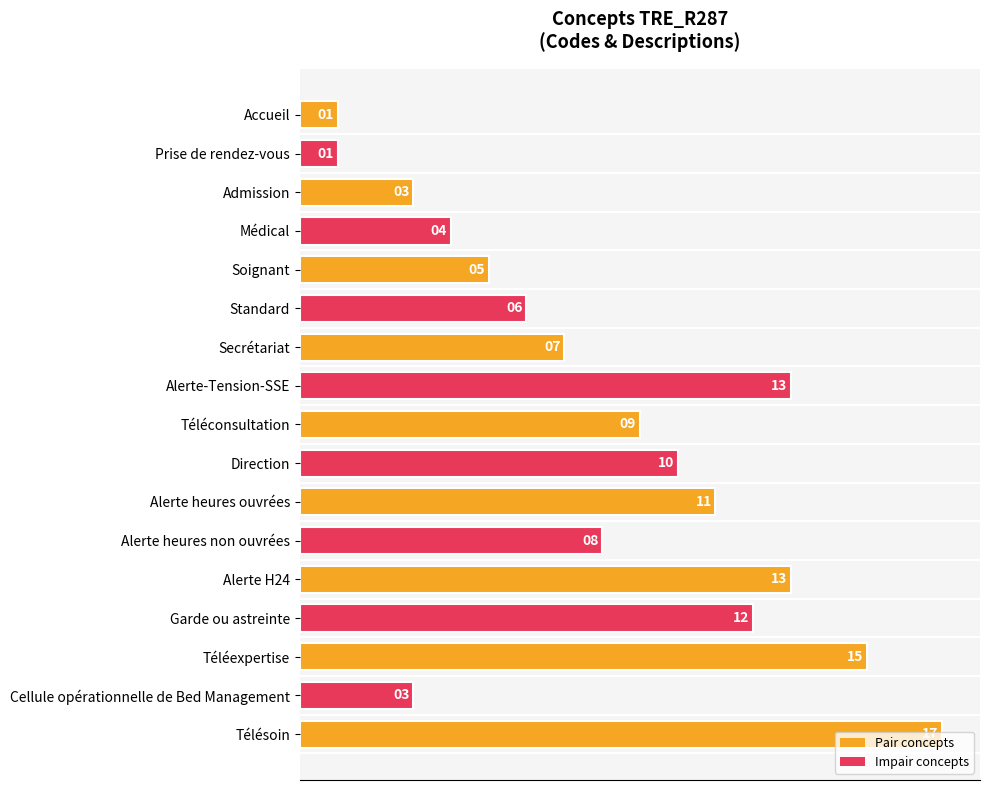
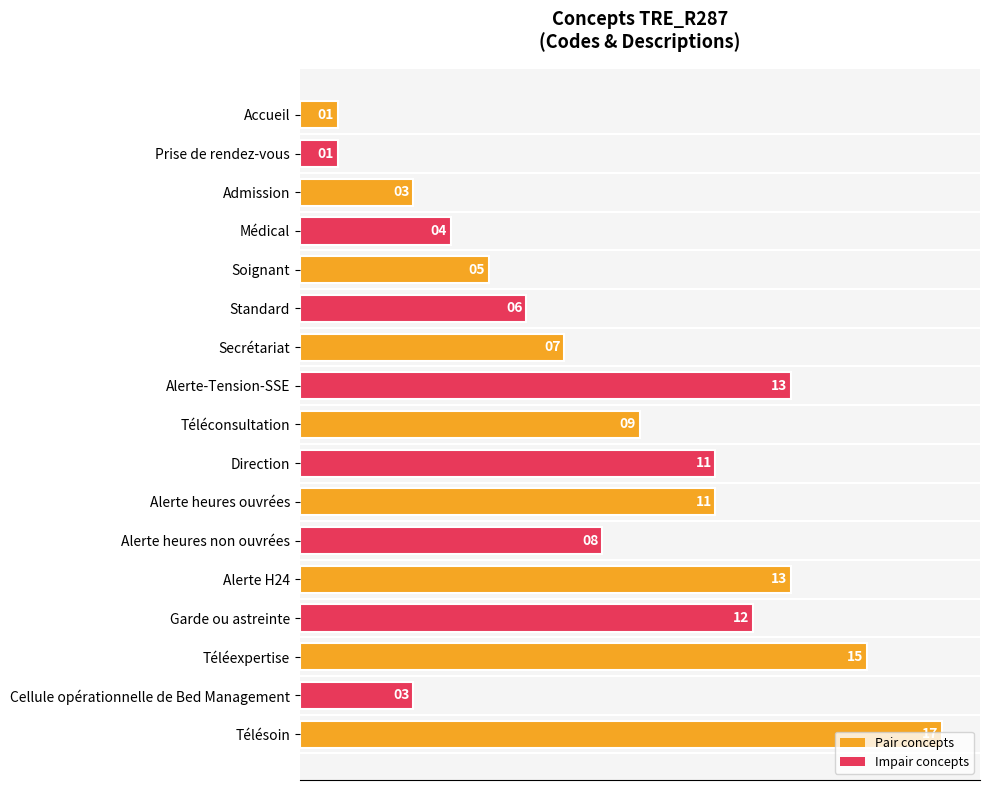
  {
    "Accueil": "01",
    "Prise de rendez-vous": "01",
    "Admission": "03",
    "Médical": "04",
    "Soignant": "05",
    "Standard": "06",
    "Secrétariat": "07",
    "Alerte-Tension-SSE": "13",
    "Téléconsultation": "09",
-   "Direction": "10",
+   "Direction": "11",
    "Alerte heures ouvrées": "11",
    "Alerte heures non ouvrées": "08",
    "Alerte H24": "13",
    "Garde ou astreinte": "12",
    "Téléexpertise": "15",
    "Cellule opérationnelle de Bed Management": "03"
  }
